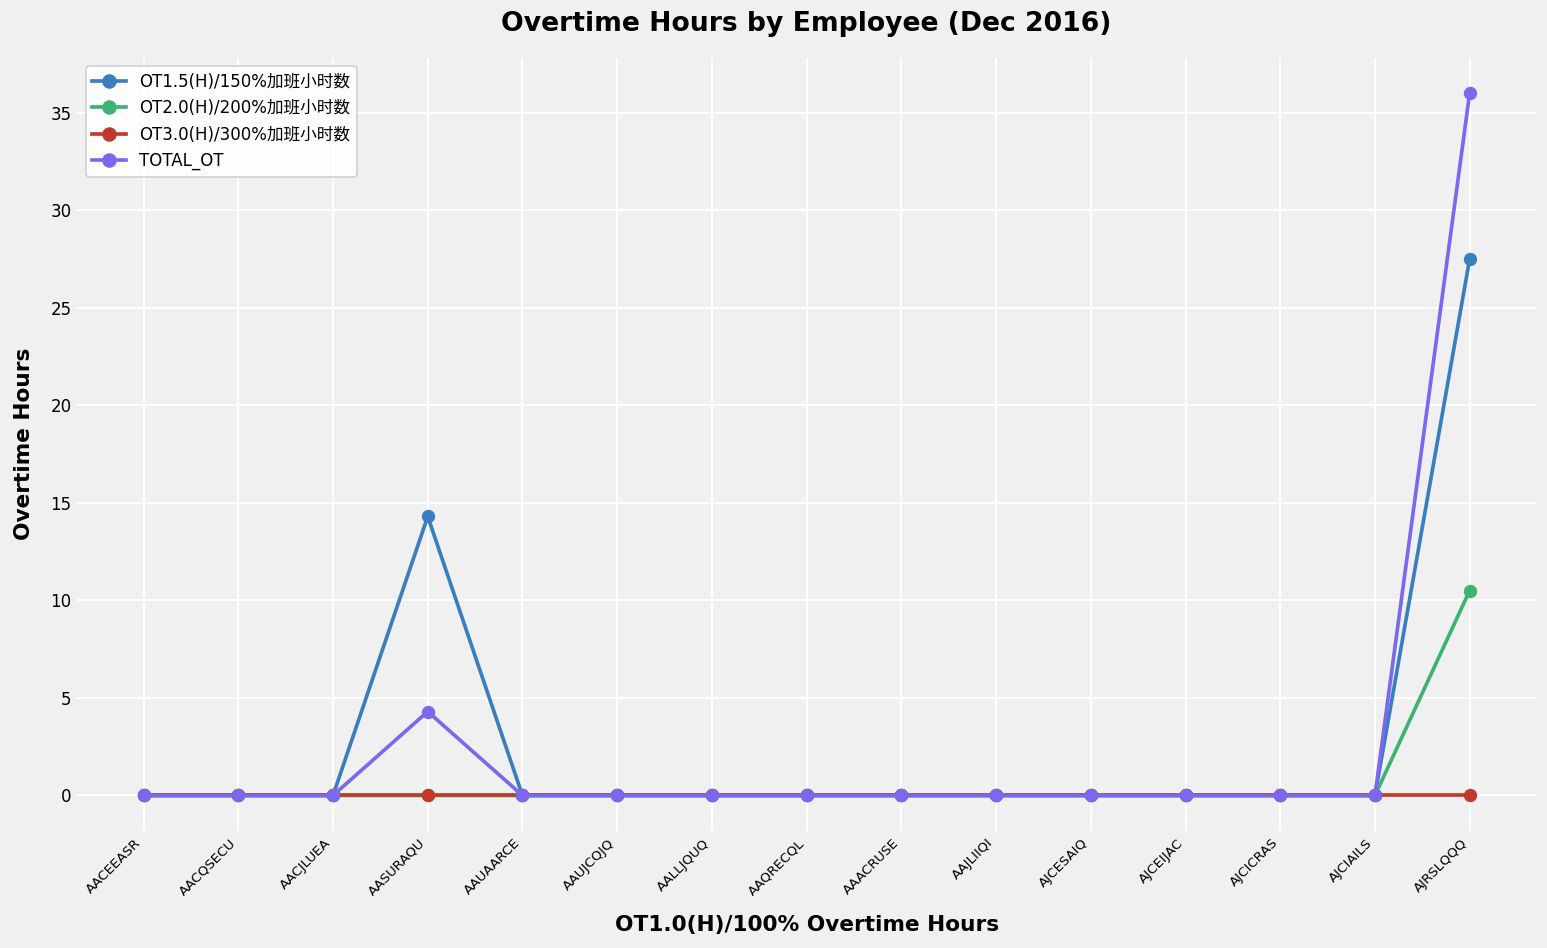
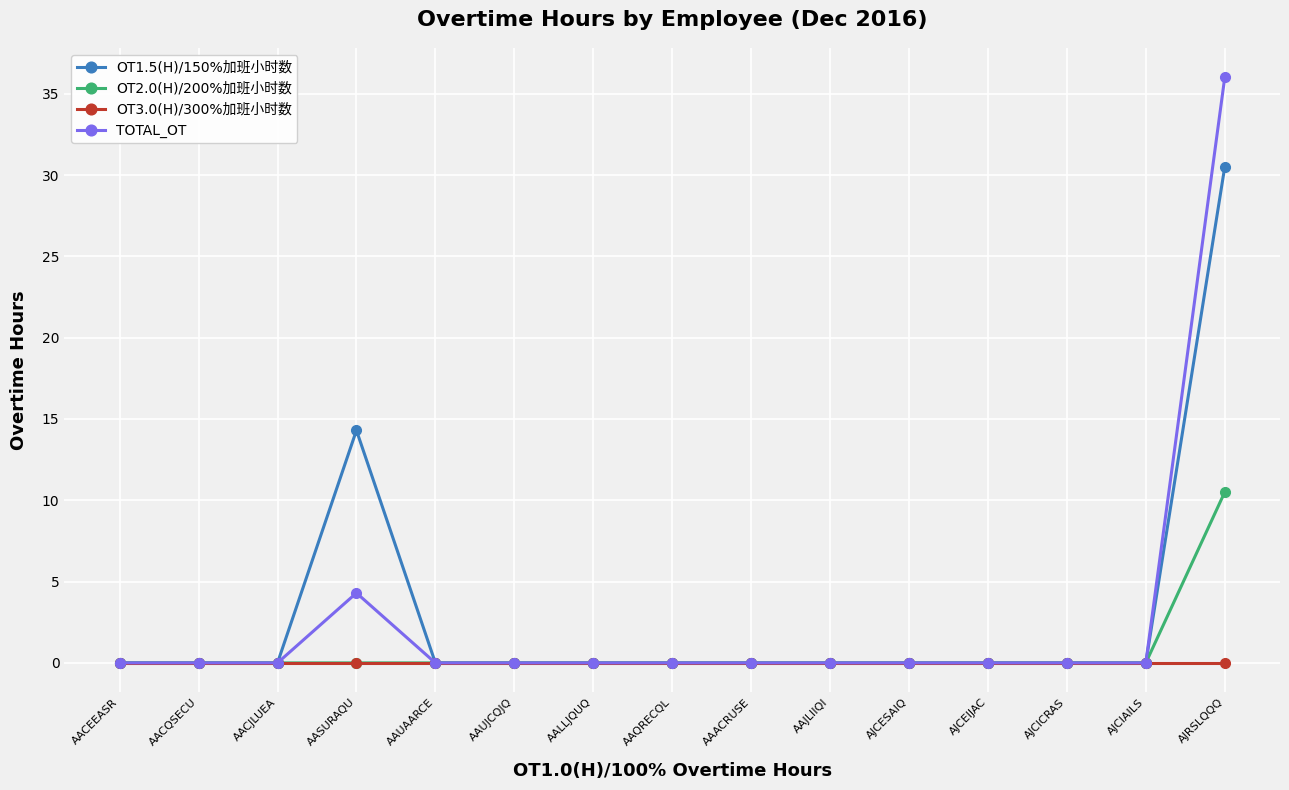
  {
    "OT1.5(H)/150%加班小时数": {
      "AASURAQU": 14.3,
-     "AJRSLQQQ": 27.5
+     "AJRSLQQQ": 30.5
    },
    "OT2.0(H)/200%加班小时数": {
      "AJRSLQQQ": 10.5
    },
    "OT3.0(H)/300%加班小时数": {
      "AJRSLQQQ": 0.0
    },
    "TOTAL_OT": {
      "AASURAQU": 4.3,
      "AJRSLQQQ": 36.0
    }
  }
